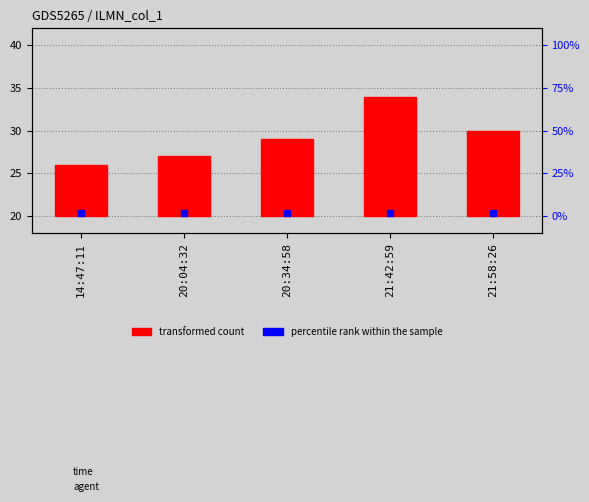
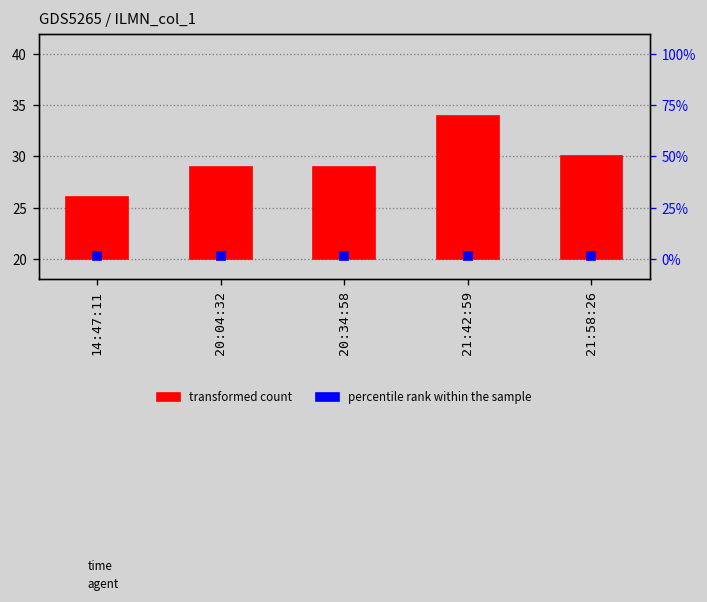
  {
    "transformed count": {
      "14:47:11": 26,
-     "20:04:32": 27,
+     "20:04:32": 29,
      "20:34:58": 29,
      "21:42:59": 34,
      "21:58:26": 30
    }
  }
